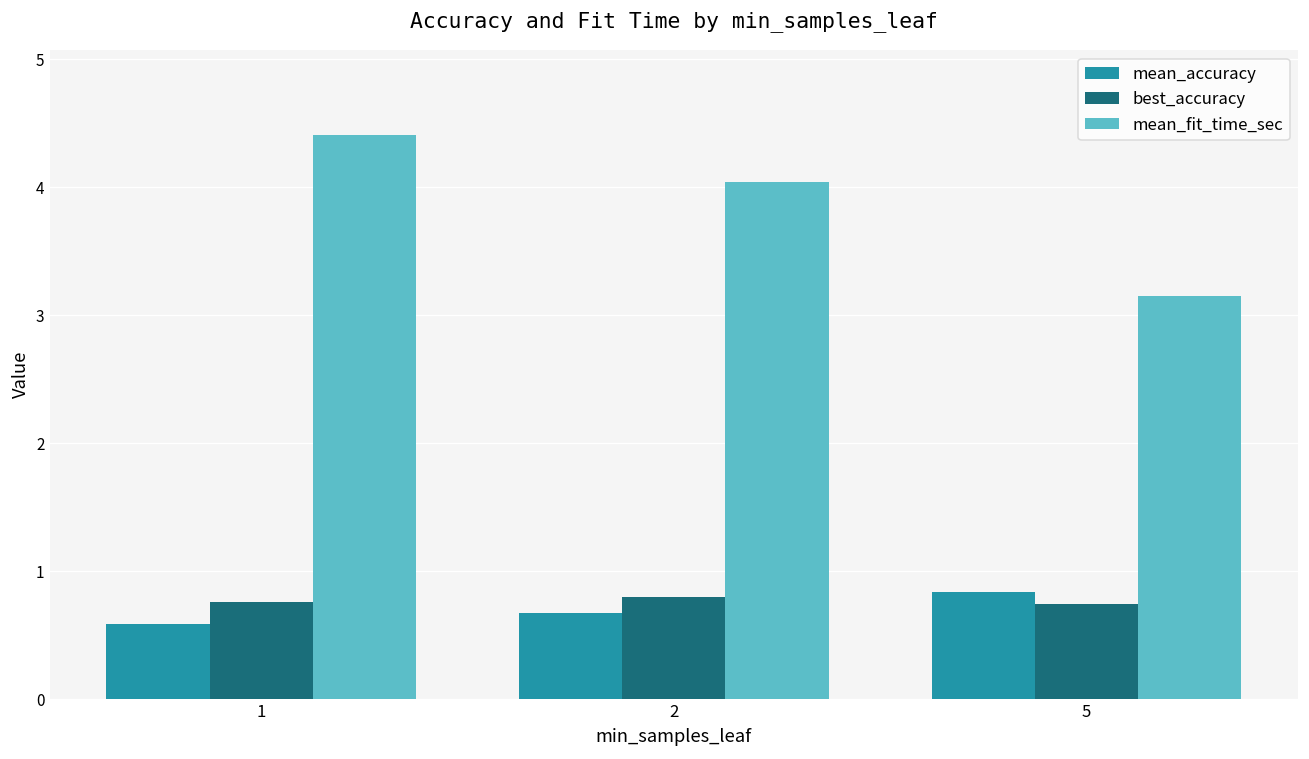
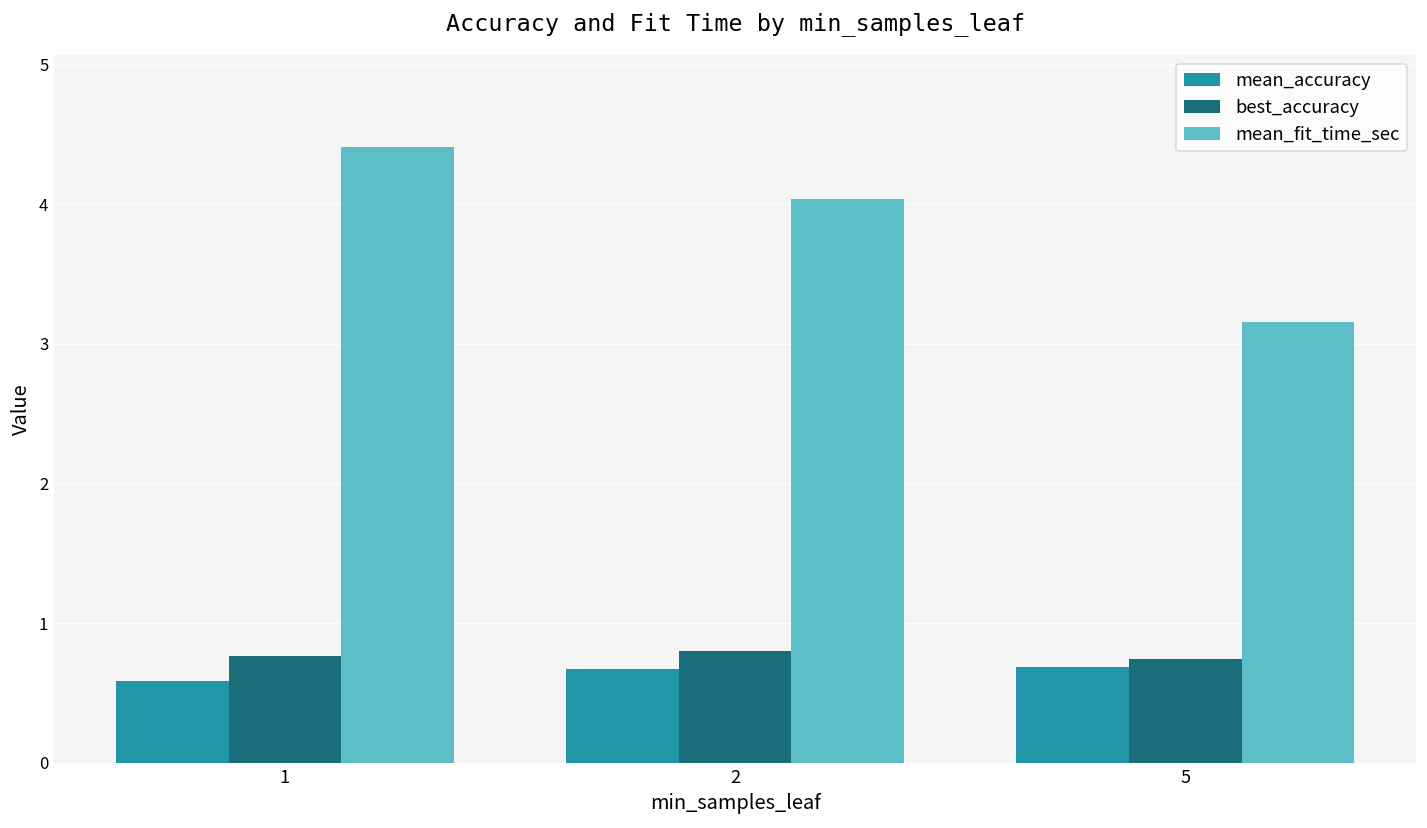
  {
    "mean_accuracy": {
      "1": 0.59,
      "2": 0.67,
-     "5": 0.84
+     "5": 0.68
    },
    "best_accuracy": {
      "1": 0.76,
      "2": 0.80,
      "5": 0.75
    },
    "mean_fit_time_sec": {
      "1": 4.41,
      "2": 4.04,
      "5": 3.15
    }
  }
